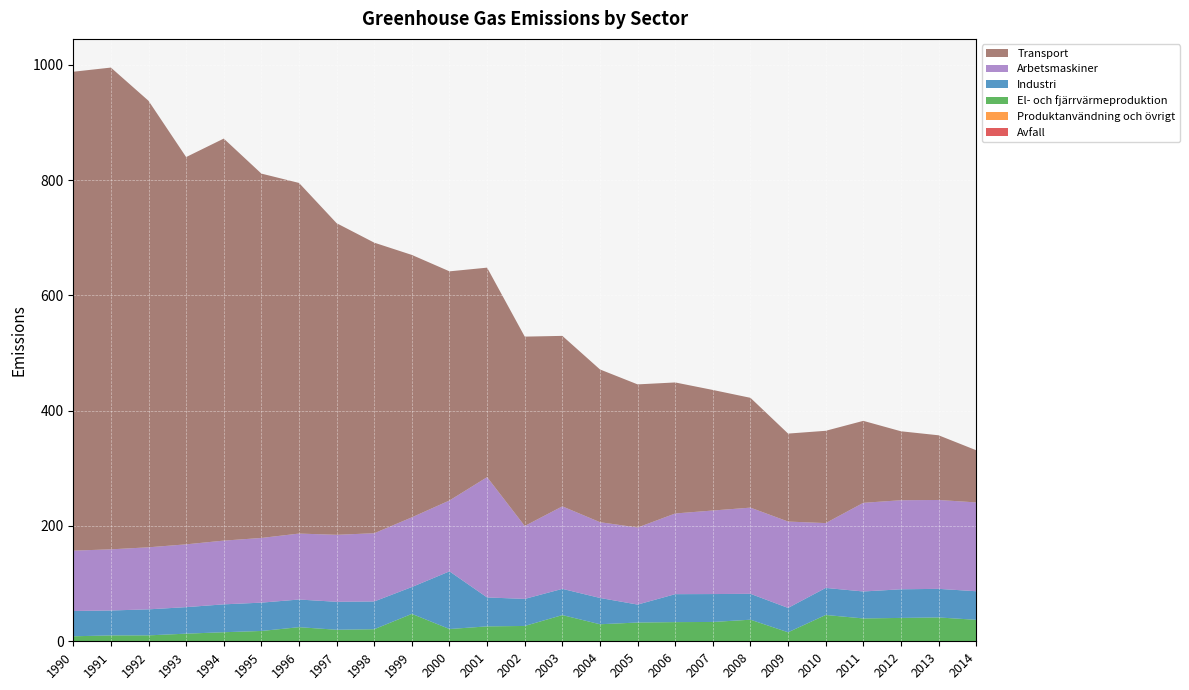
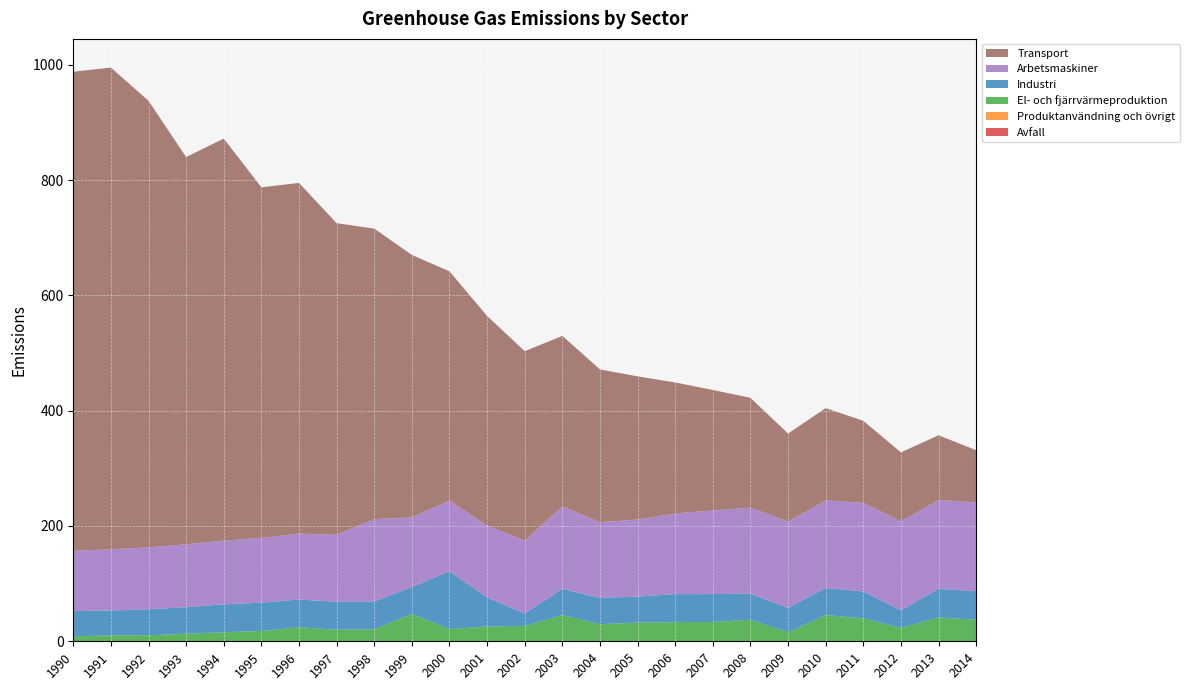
  {
    "El- och fjärrvärmeproduktion": {
      "1990": 10,
      "1991": 10,
      "1992": 10,
      "1993": 10,
      "1994": 20,
      "1995": 20,
      "1996": 20,
      "1997": 20,
      "1998": 20,
      "1999": 50,
      "2000": 20,
      "2001": 30,
      "2002": 30,
      "2003": 40,
      "2004": 30,
      "2005": 30,
      "2006": 30,
      "2007": 30,
      "2008": 40,
      "2009": 20,
      "2010": 50,
      "2011": 40,
-     "2012": 40,
+     "2012": 20,
      "2013": 40,
      "2014": 40
    },
    "Industri": {
      "1990": 40,
      "1991": 40,
      "1992": 50,
      "1993": 50,
      "1994": 50,
      "1995": 50,
      "1996": 50,
      "1997": 50,
      "1998": 50,
      "1999": 50,
      "2000": 100,
      "2001": 50,
-     "2002": 50,
+     "2002": 20,
      "2003": 50,
      "2004": 50,
-     "2005": 30,
+     "2005": 50,
      "2006": 50,
      "2007": 50,
      "2008": 40,
      "2009": 40,
      "2010": 50,
      "2011": 50,
-     "2012": 50,
+     "2012": 30,
      "2013": 50,
      "2014": 50
    },
    "Arbetsmaskiner": {
      "1990": 100,
      "1991": 110,
      "1992": 110,
      "1993": 110,
      "1994": 110,
      "1995": 110,
      "1996": 110,
      "1997": 120,
-     "1998": 120,
+     "1998": 140,
      "1999": 120,
      "2000": 120,
-     "2001": 210,
+     "2001": 120,
      "2002": 130,
      "2003": 140,
      "2004": 130,
      "2005": 130,
      "2006": 140,
      "2007": 140,
      "2008": 150,
      "2009": 150,
-     "2010": 110,
+     "2010": 150,
      "2011": 150,
      "2012": 150,
      "2013": 150,
      "2014": 150
    },
    "Transport": {
      "1990": 830,
      "1991": 840,
      "1992": 770,
      "1993": 670,
      "1994": 700,
-     "1995": 630,
+     "1995": 610,
      "1996": 610,
      "1997": 540,
      "1998": 500,
      "1999": 460,
      "2000": 400,
      "2001": 360,
      "2002": 330,
      "2003": 300,
      "2004": 260,
      "2005": 250,
      "2006": 230,
      "2007": 210,
      "2008": 190,
      "2009": 150,
      "2010": 160,
      "2011": 140,
      "2012": 120,
      "2013": 110,
      "2014": 90
    }
  }
